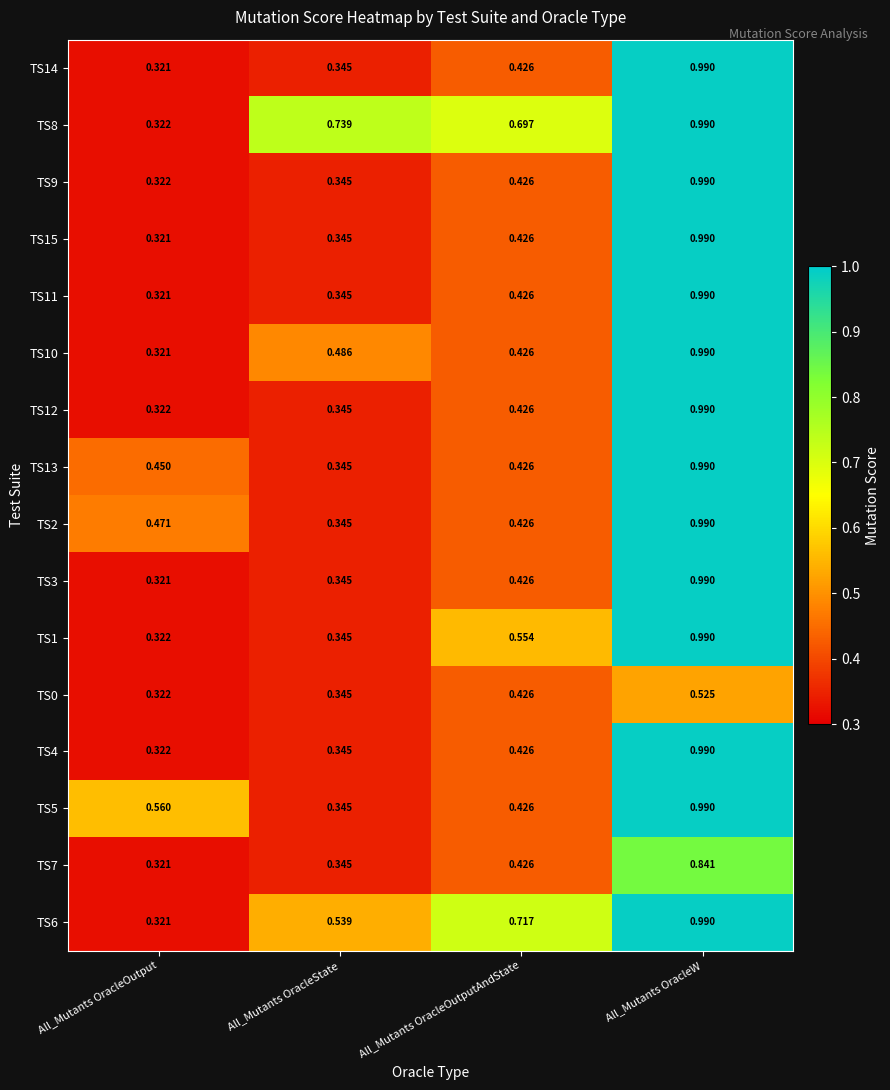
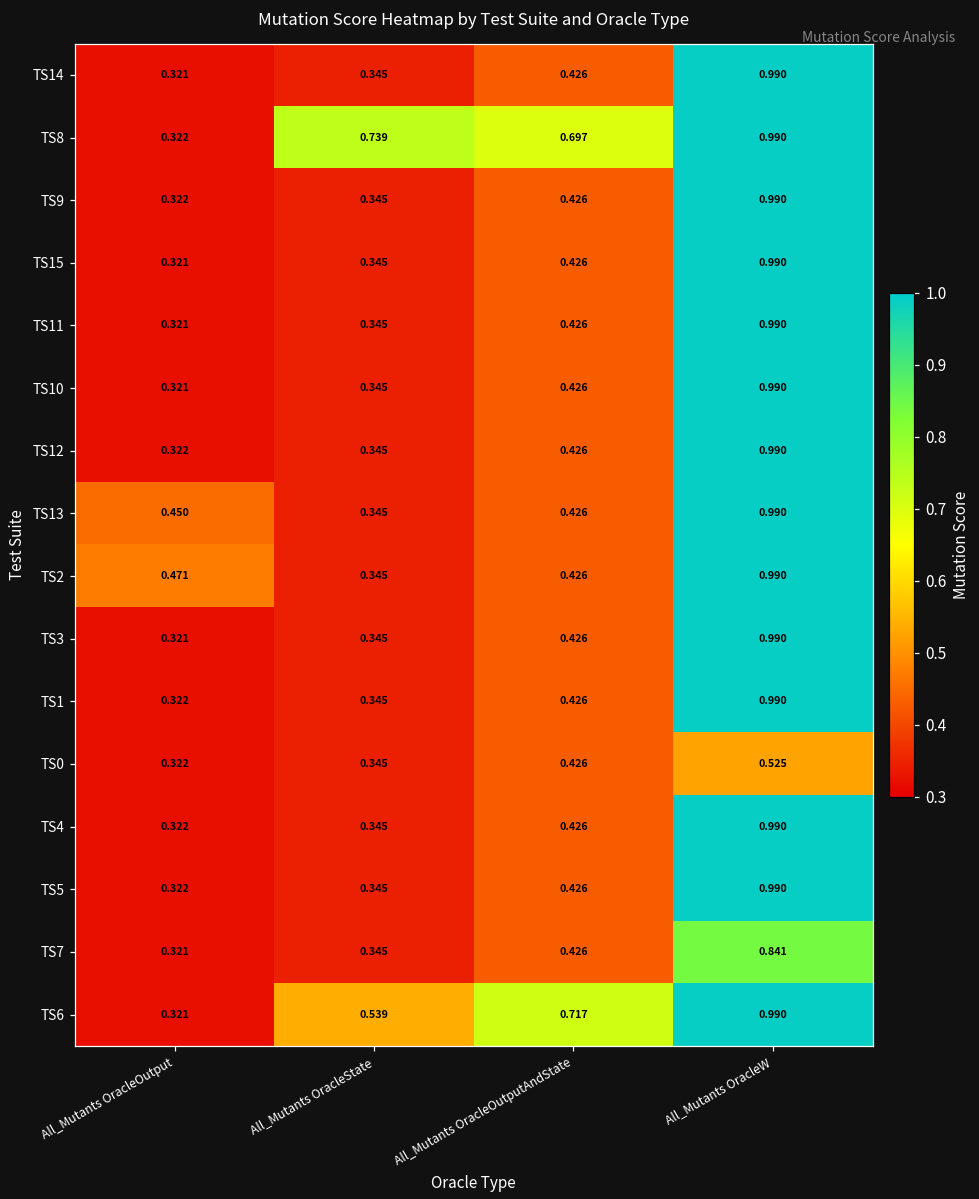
  {
    "TS14": {
      "All_Mutants OracleOutput": 0.321,
      "All_Mutants OracleState": 0.345,
      "All_Mutants OracleOutputAndState": 0.426,
      "All_Mutants OracleW": 0.990
    },
    "TS8": {
      "All_Mutants OracleOutput": 0.322,
      "All_Mutants OracleState": 0.739,
      "All_Mutants OracleOutputAndState": 0.697,
      "All_Mutants OracleW": 0.990
    },
    "TS9": {
      "All_Mutants OracleOutput": 0.322,
      "All_Mutants OracleState": 0.345,
      "All_Mutants OracleOutputAndState": 0.426,
      "All_Mutants OracleW": 0.990
    },
    "TS15": {
      "All_Mutants OracleOutput": 0.321,
      "All_Mutants OracleState": 0.345,
      "All_Mutants OracleOutputAndState": 0.426,
      "All_Mutants OracleW": 0.990
    },
    "TS11": {
      "All_Mutants OracleOutput": 0.321,
      "All_Mutants OracleState": 0.345,
      "All_Mutants OracleOutputAndState": 0.426,
      "All_Mutants OracleW": 0.990
    },
    "TS10": {
      "All_Mutants OracleOutput": 0.321,
-     "All_Mutants OracleState": 0.486,
+     "All_Mutants OracleState": 0.345,
      "All_Mutants OracleOutputAndState": 0.426,
      "All_Mutants OracleW": 0.990
    },
    "TS12": {
      "All_Mutants OracleOutput": 0.322,
      "All_Mutants OracleState": 0.345,
      "All_Mutants OracleOutputAndState": 0.426,
      "All_Mutants OracleW": 0.990
    },
    "TS13": {
      "All_Mutants OracleOutput": 0.450,
      "All_Mutants OracleState": 0.345,
      "All_Mutants OracleOutputAndState": 0.426,
      "All_Mutants OracleW": 0.990
    },
    "TS2": {
      "All_Mutants OracleOutput": 0.471,
      "All_Mutants OracleState": 0.345,
      "All_Mutants OracleOutputAndState": 0.426,
      "All_Mutants OracleW": 0.990
    },
    "TS3": {
      "All_Mutants OracleOutput": 0.321,
      "All_Mutants OracleState": 0.345,
      "All_Mutants OracleOutputAndState": 0.426,
      "All_Mutants OracleW": 0.990
    },
    "TS1": {
      "All_Mutants OracleOutput": 0.322,
      "All_Mutants OracleState": 0.345,
-     "All_Mutants OracleOutputAndState": 0.554,
+     "All_Mutants OracleOutputAndState": 0.426,
      "All_Mutants OracleW": 0.990
    },
    "TS0": {
      "All_Mutants OracleOutput": 0.322,
      "All_Mutants OracleState": 0.345,
      "All_Mutants OracleOutputAndState": 0.426,
      "All_Mutants OracleW": 0.525
    },
    "TS4": {
      "All_Mutants OracleOutput": 0.322,
      "All_Mutants OracleState": 0.345,
      "All_Mutants OracleOutputAndState": 0.426,
      "All_Mutants OracleW": 0.990
    },
    "TS5": {
-     "All_Mutants OracleOutput": 0.560,
+     "All_Mutants OracleOutput": 0.322,
      "All_Mutants OracleState": 0.345,
      "All_Mutants OracleOutputAndState": 0.426,
      "All_Mutants OracleW": 0.990
    },
    "TS7": {
      "All_Mutants OracleOutput": 0.321,
      "All_Mutants OracleState": 0.345,
      "All_Mutants OracleOutputAndState": 0.426,
      "All_Mutants OracleW": 0.841
    },
    "TS6": {
      "All_Mutants OracleOutput": 0.321,
      "All_Mutants OracleState": 0.539,
      "All_Mutants OracleOutputAndState": 0.717,
      "All_Mutants OracleW": 0.990
    }
  }
